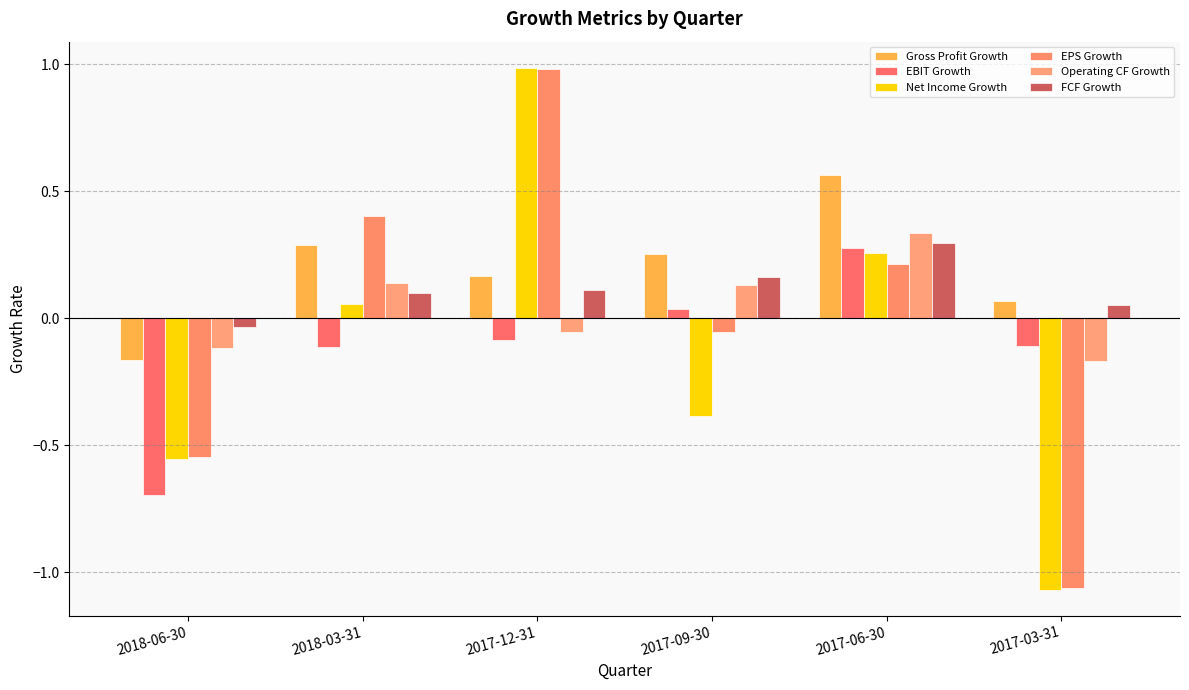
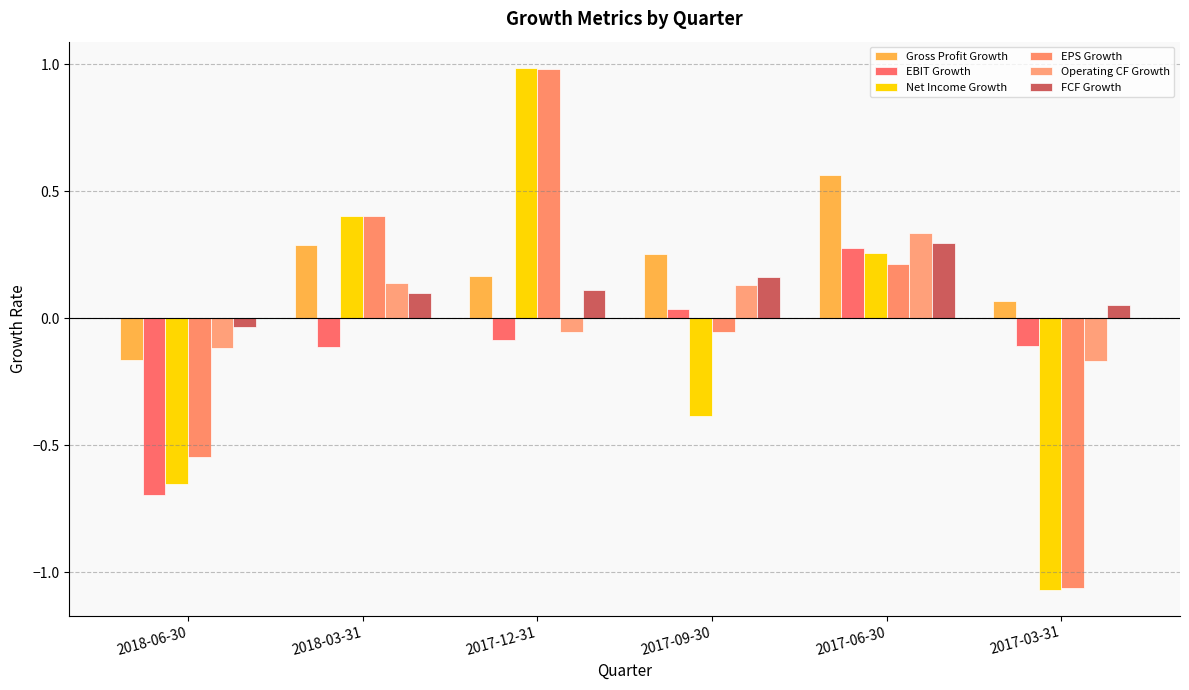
  {
    "Net Income Growth": {
-     "2018-06-30": -0.56,
-     "2018-03-31": 0.06,
+     "2018-06-30": -0.65,
+     "2018-03-31": 0.40,
      "2017-12-31": 0.99,
      "2017-09-30": -0.38,
      "2017-06-30": 0.26,
      "2017-03-31": -1.07
    }
  }
